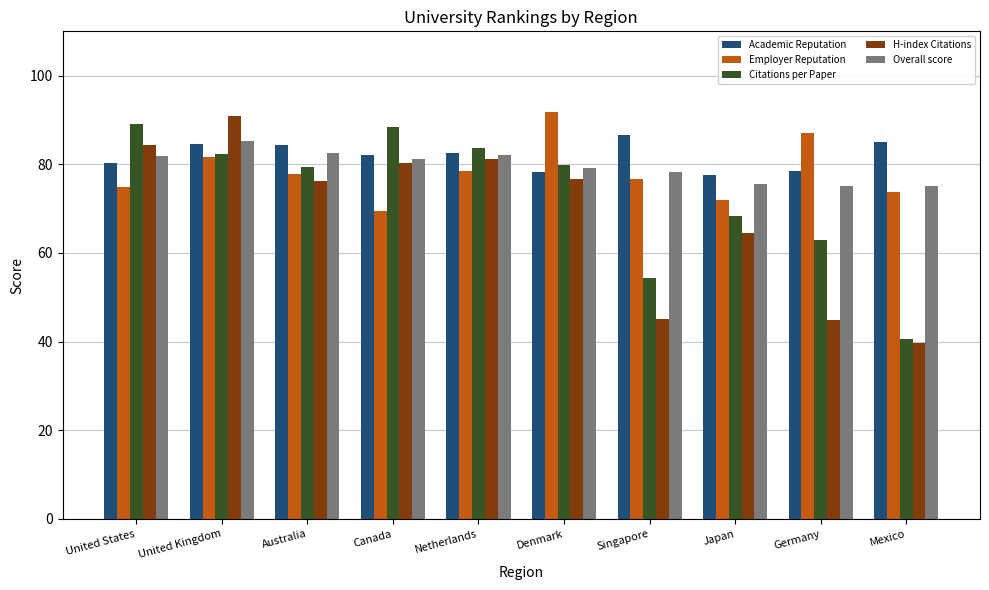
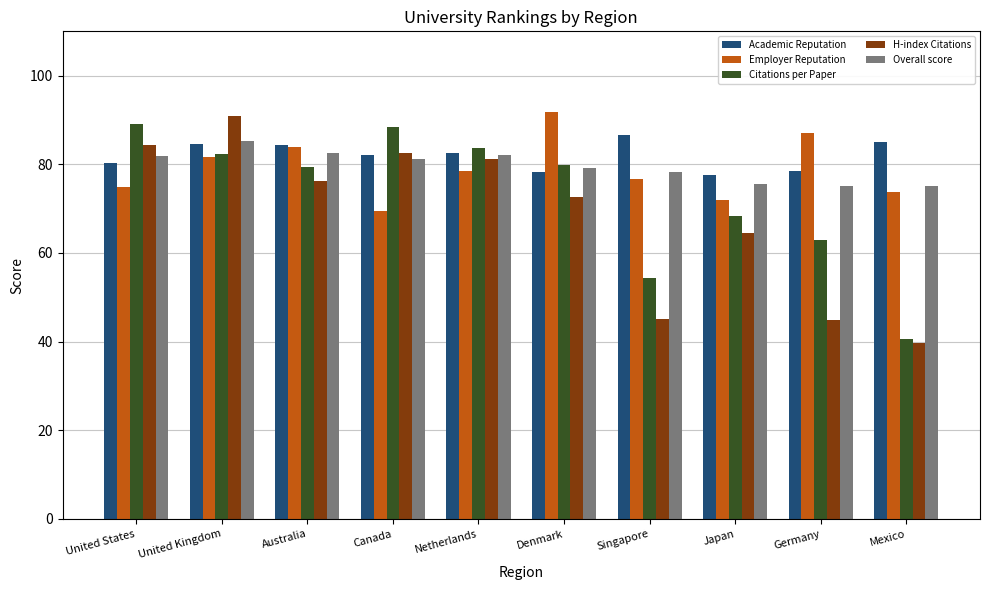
  {
    "Academic Reputation": {
      "United States": 80,
      "United Kingdom": 85,
      "Australia": 84,
      "Canada": 82,
      "Netherlands": 83,
      "Denmark": 78,
      "Singapore": 87,
      "Japan": 78,
      "Germany": 79,
      "Mexico": 85
    },
    "Employer Reputation": {
      "United States": 75,
      "United Kingdom": 82,
-     "Australia": 78,
+     "Australia": 84,
      "Canada": 69,
      "Netherlands": 78,
      "Denmark": 92,
      "Singapore": 77,
      "Japan": 72,
      "Germany": 87,
      "Mexico": 74
    },
    "Citations per Paper": {
      "United States": 89,
      "United Kingdom": 82,
      "Australia": 79,
      "Canada": 88,
      "Netherlands": 84,
      "Denmark": 80,
      "Singapore": 54,
      "Japan": 68,
      "Germany": 63,
      "Mexico": 41
    },
    "H-index Citations": {
      "United States": 84,
      "United Kingdom": 91,
      "Australia": 76,
-     "Canada": 80,
+     "Canada": 83,
      "Netherlands": 81,
-     "Denmark": 77,
+     "Denmark": 73,
      "Singapore": 45,
      "Japan": 65,
      "Germany": 45,
      "Mexico": 40
    },
    "Overall score": {
      "United States": 82,
      "United Kingdom": 85,
      "Australia": 83,
      "Canada": 81,
      "Netherlands": 82,
      "Denmark": 79,
      "Singapore": 78,
      "Japan": 76,
      "Germany": 75,
      "Mexico": 75
    }
  }
